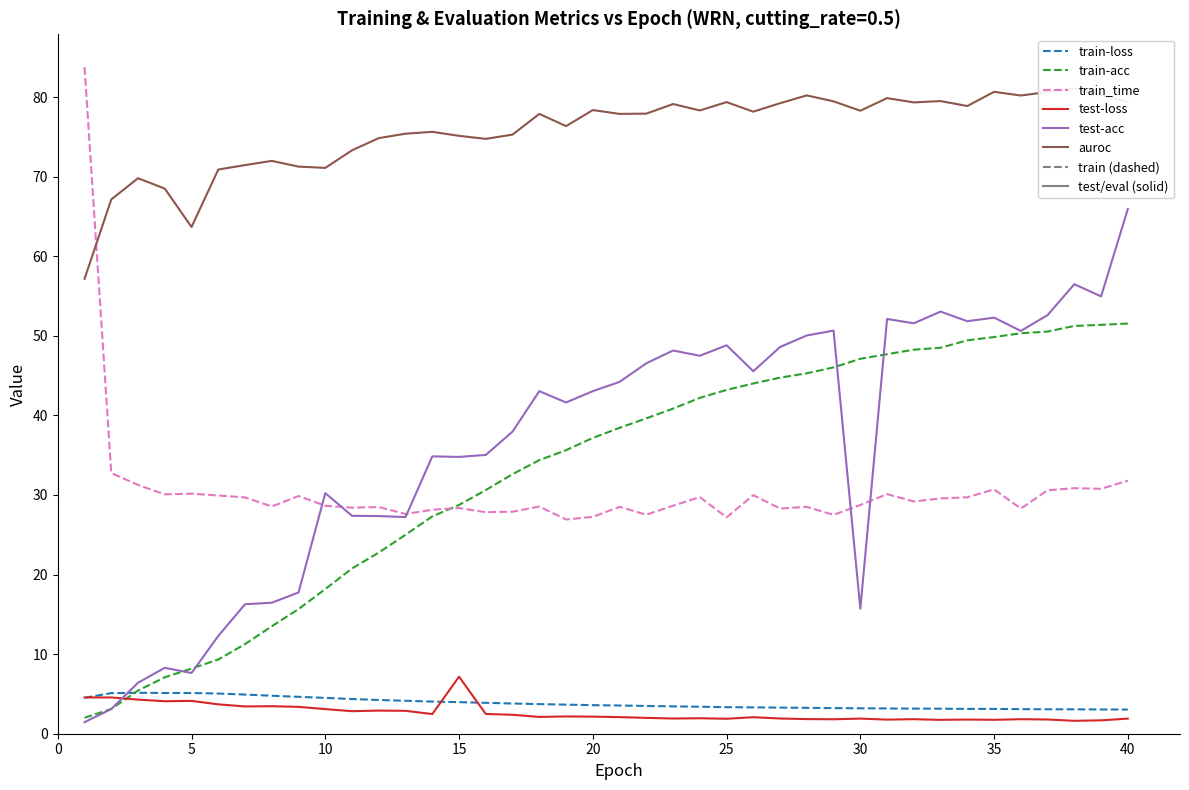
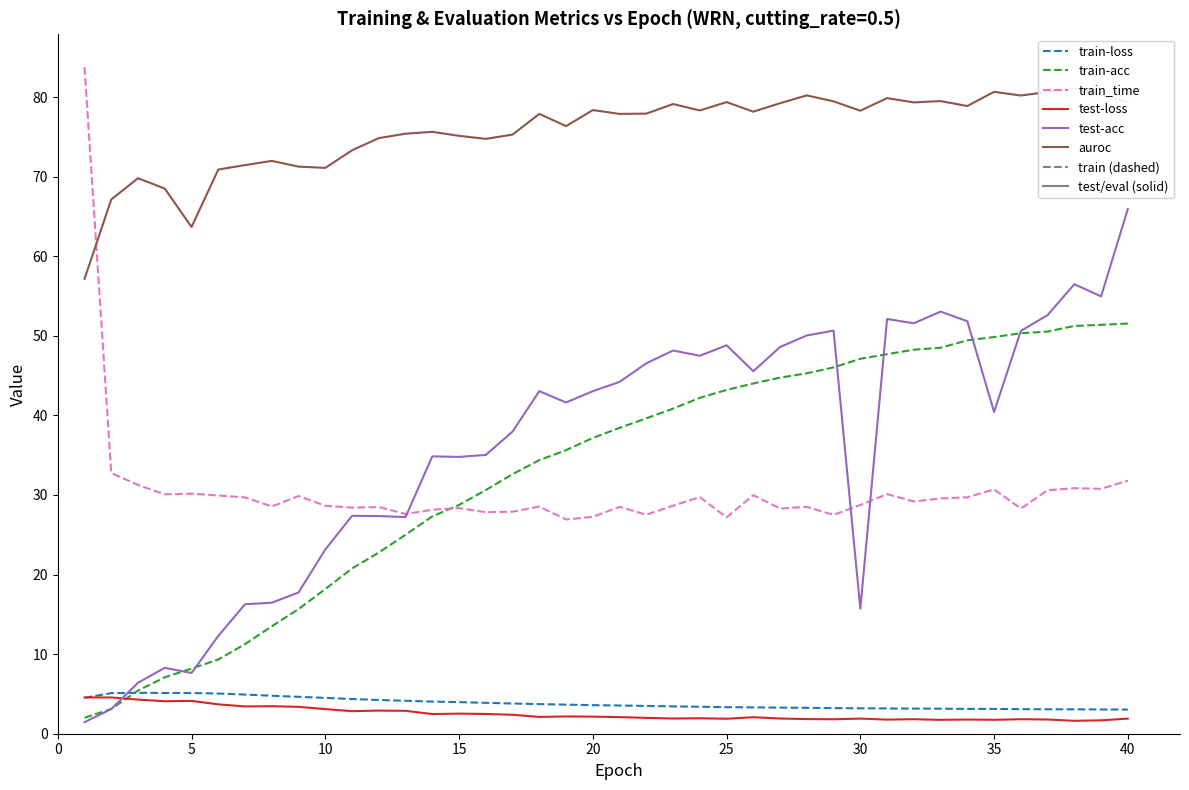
  {
    "train-loss": {
      "5": 5,
      "10": 5,
      "15": 4,
      "20": 4,
      "25": 3,
      "30": 3,
      "35": 3,
      "40": 3
    },
    "train-acc": {
      "5": 8,
      "10": 18,
      "15": 29,
      "20": 37,
      "25": 43,
      "30": 47,
      "35": 50,
      "40": 52
    },
    "train_time": {
      "5": 30,
      "10": 29,
      "15": 28,
      "20": 27,
      "25": 27,
      "30": 29,
      "35": 31,
      "40": 32
    },
    "test-loss": {
      "5": 4,
      "10": 3,
-     "15": 7,
+     "15": 3,
      "20": 2,
      "25": 2,
      "30": 2,
      "35": 2,
      "40": 2
    },
    "test-acc": {
      "5": 8,
-     "10": 30,
+     "10": 23,
      "15": 35,
      "20": 43,
      "25": 49,
      "30": 16,
-     "35": 52,
+     "35": 40,
      "40": 66
    },
    "auroc": {
      "5": 64,
      "10": 71,
      "15": 75,
      "20": 78,
      "25": 79,
      "30": 78,
      "35": 81
    }
  }
